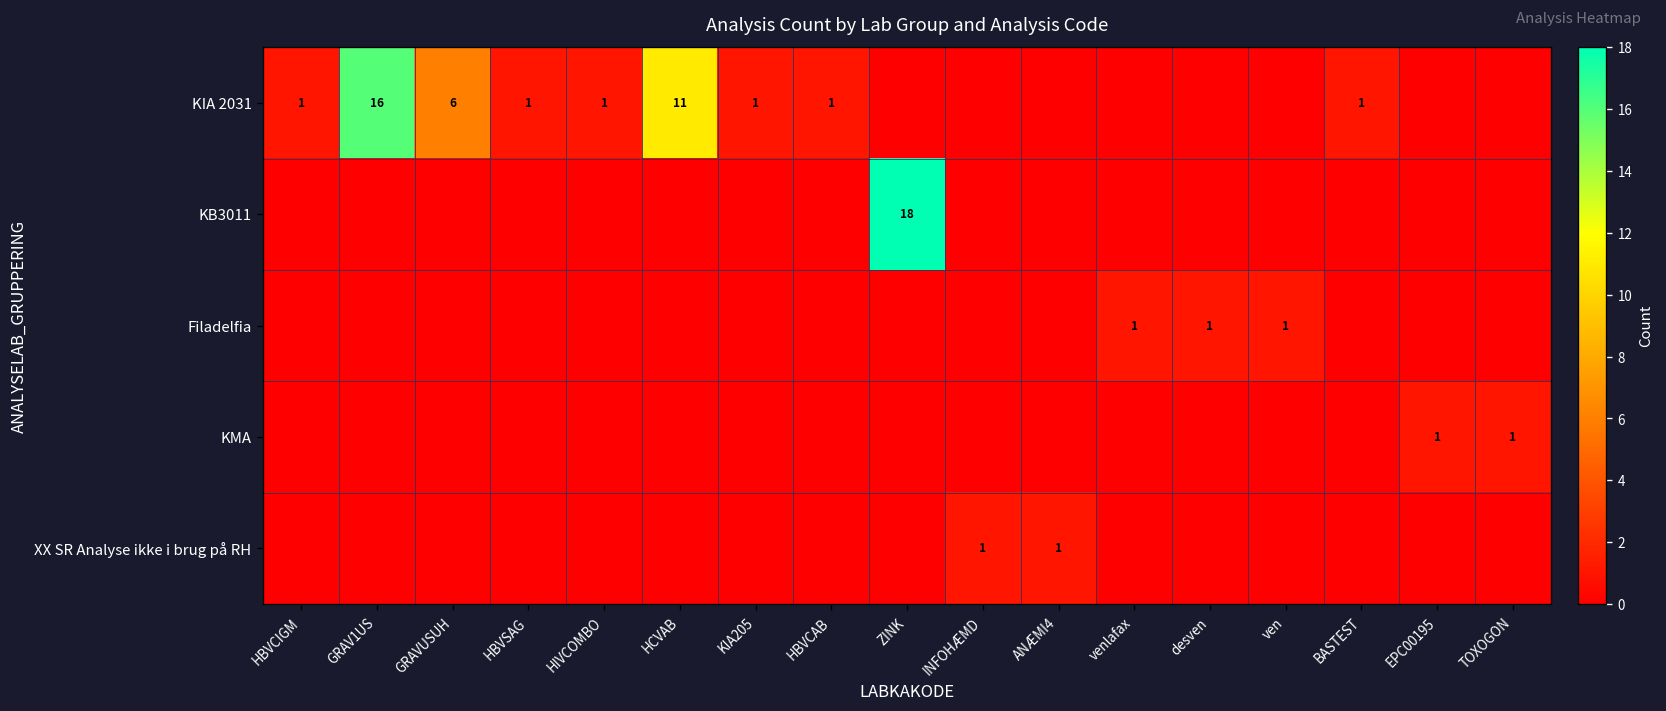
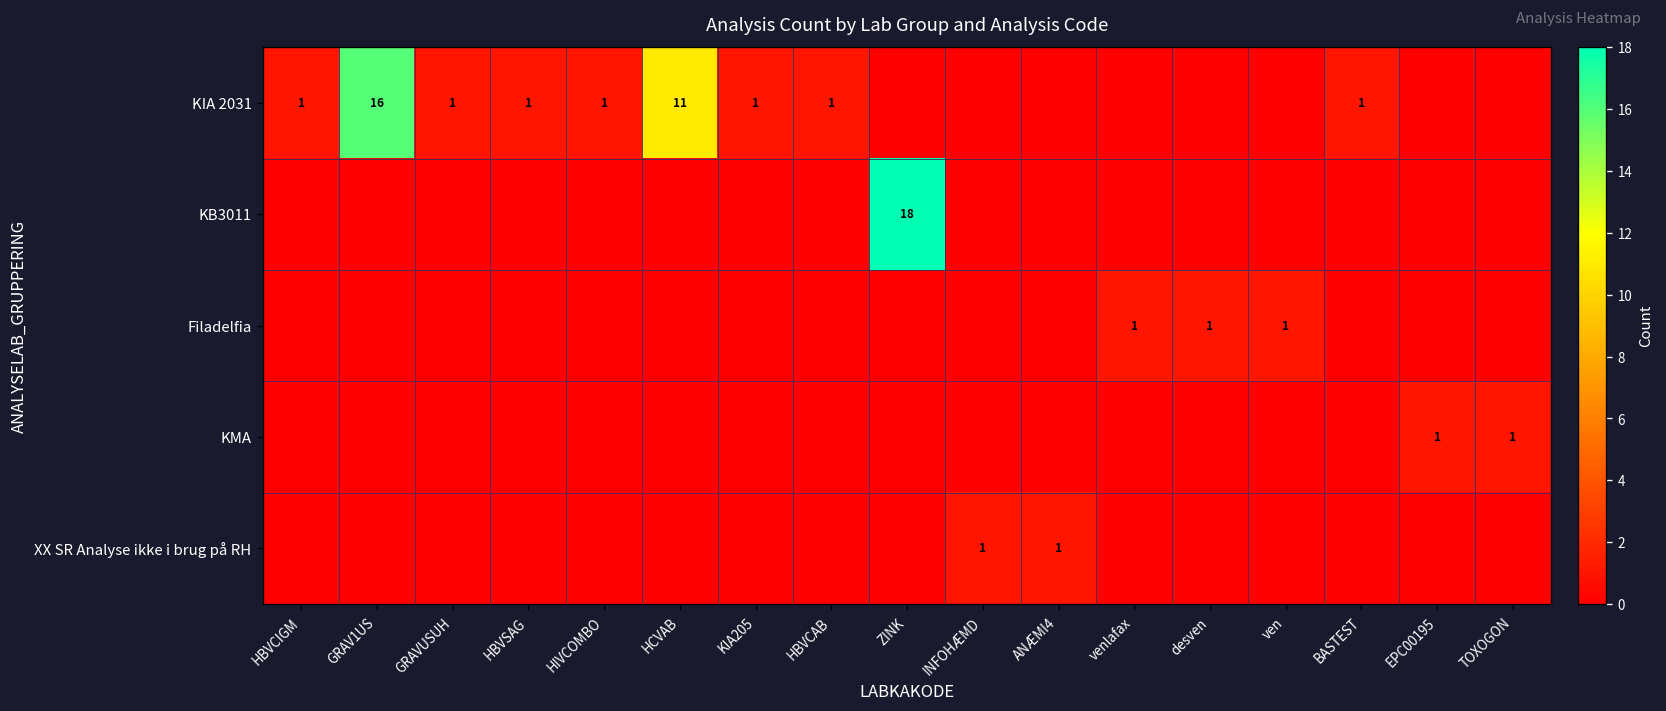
  {
    "KIA 2031": {
      "HBVCIGM": 1,
      "GRAV1US": 16,
-     "GRAVUSUH": 6,
+     "GRAVUSUH": 1,
      "HBVSAG": 1,
      "HIVCOMBO": 1,
      "HCVAB": 11,
      "KIA205": 1,
      "HBVCAB": 1,
      "BASTEST": 1
    },
    "KB3011": {
      "ZINK": 18
    },
    "Filadelfia": {
      "venlafax": 1,
      "desven": 1,
      "ven": 1
    },
    "KMA": {
      "EPC00195": 1,
      "TOXOGON": 1
    },
    "XX SR Analyse ikke i brug på RH": {
      "INFOHÆMD": 1,
      "ANÆMI4": 1
    }
  }
